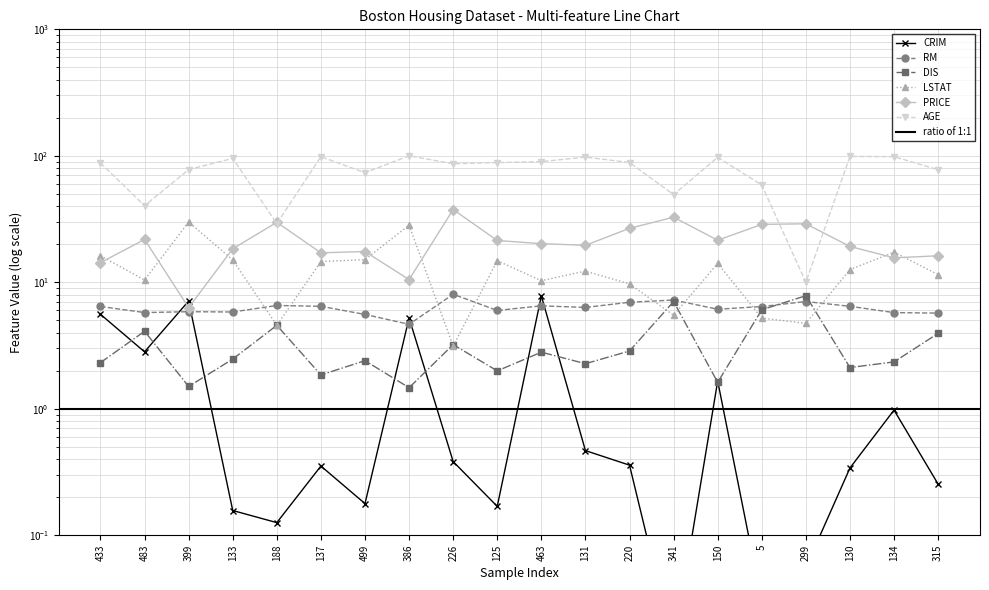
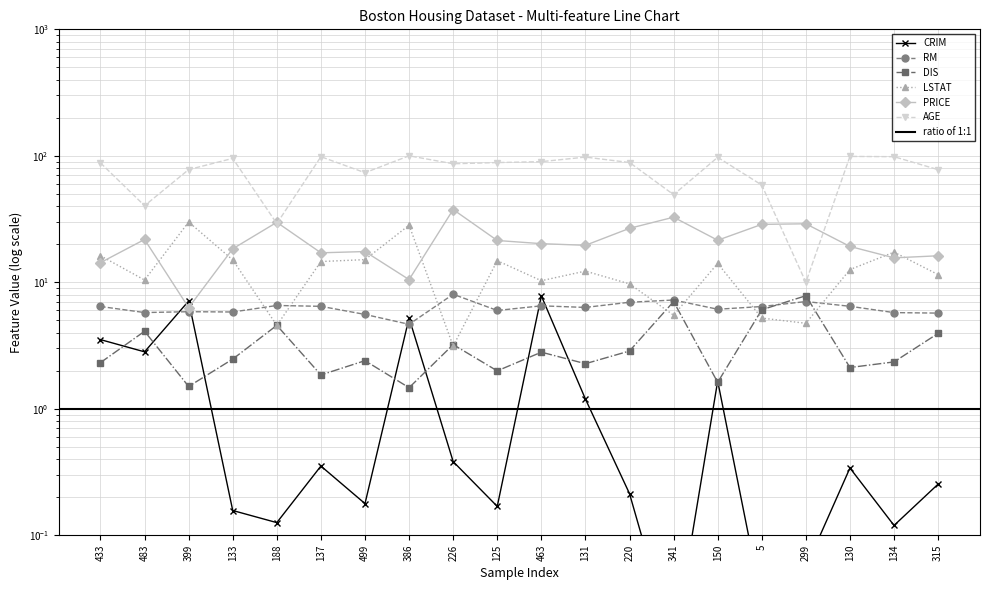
  {
    "CRIM": {
-     "433": 6,
+     "433": 3.5,
      "483": 2.8,
      "399": 7,
      "133": 0.16,
      "188": 0.13,
      "137": 0.35,
      "499": 0.18,
      "386": 5.2,
      "226": 0.38,
      "125": 0.17,
      "463": 8,
-     "131": 0.47,
-     "220": 0.36,
+     "131": 1.2,
+     "220": 0.21,
      "130": 0.34,
-     "134": 1.0,
+     "134": 0.12,
      "315": 0.25
    }
  }
